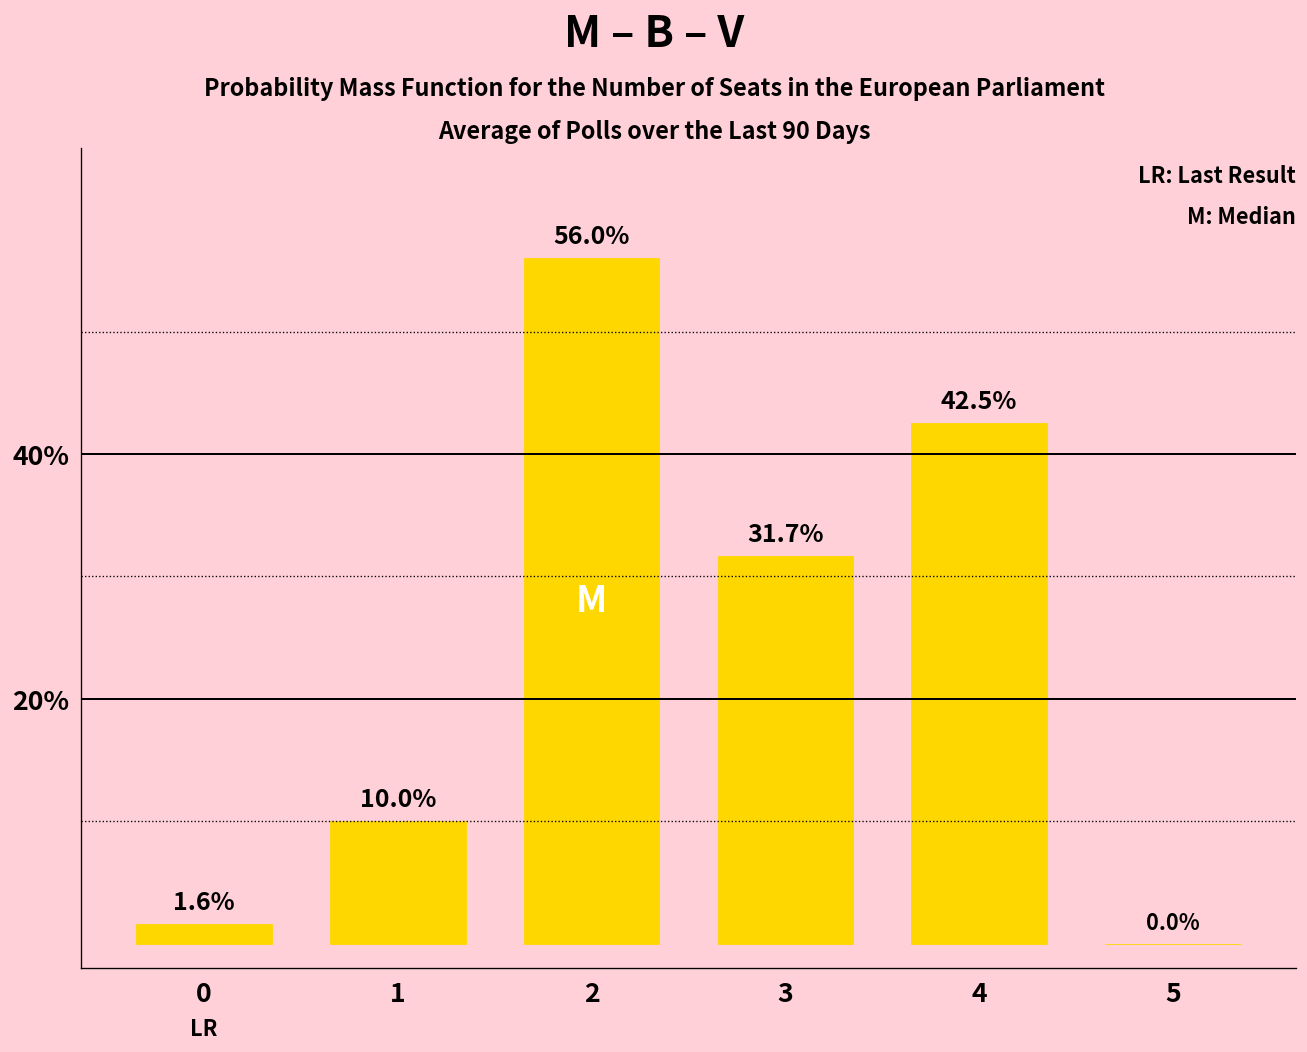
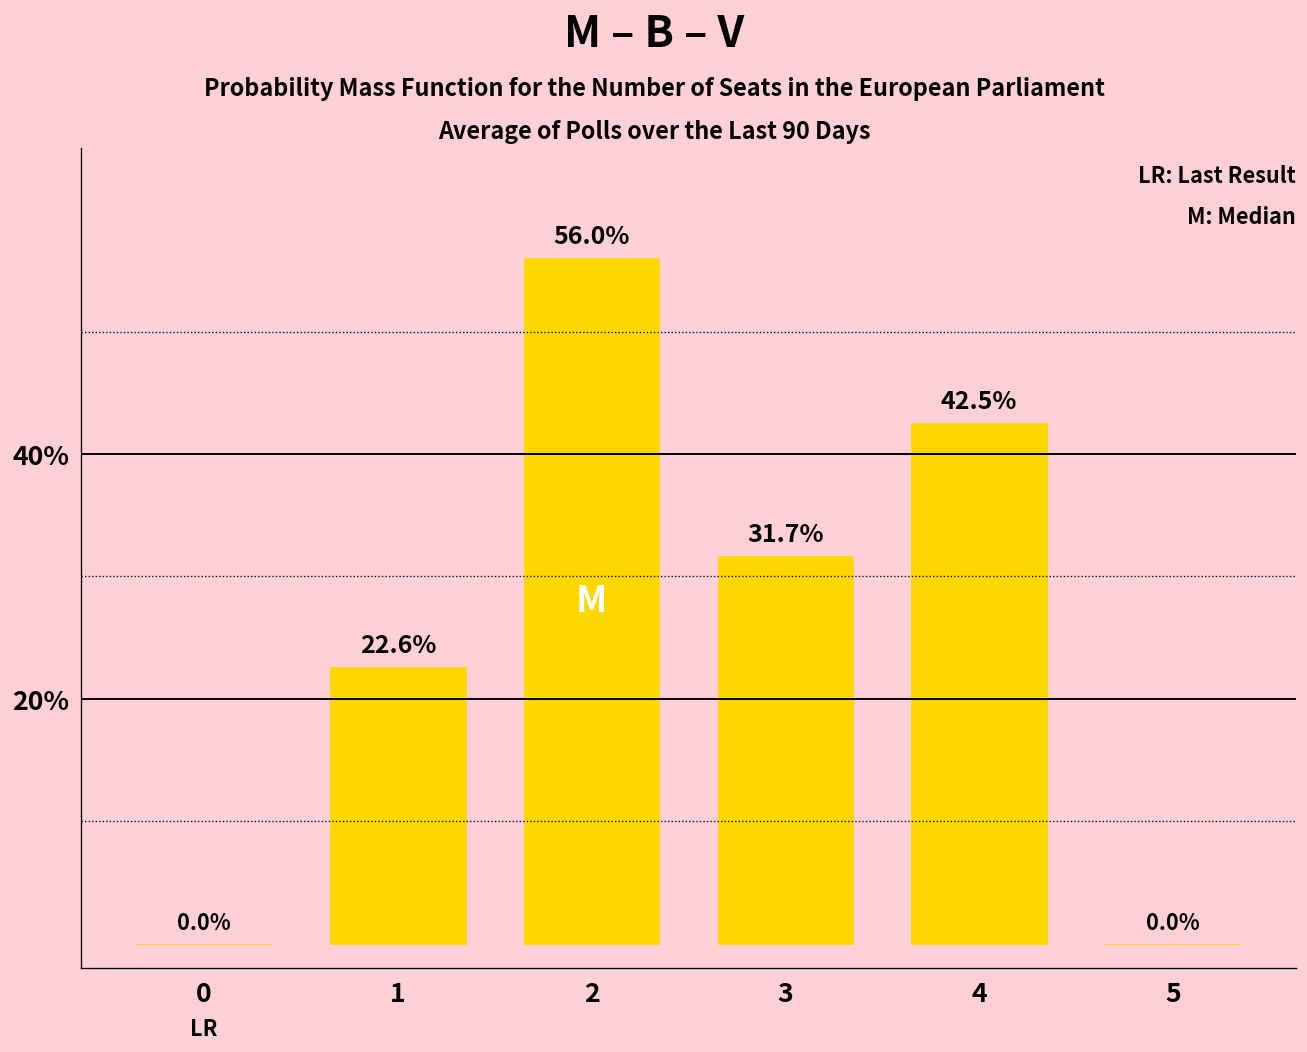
  {
-   "0": "1.6%",
-   "1": "10.0%",
+   "0": "0.0%",
+   "1": "22.6%",
    "2": "56.0%",
    "3": "31.7%",
    "4": "42.5%",
    "5": "0.0%"
  }
